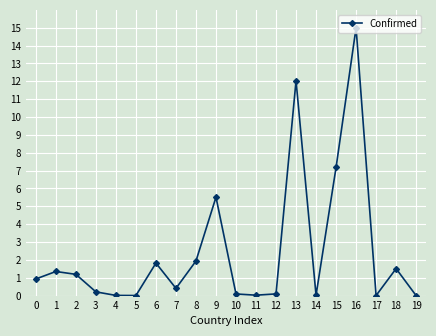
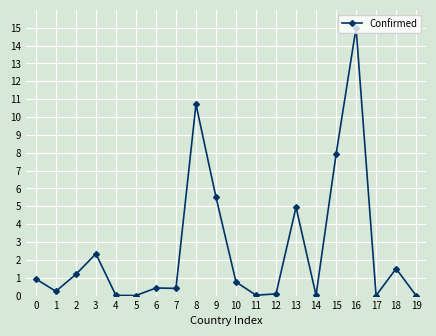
  {
    "0": 0.9,
-   "1": 1.3,
+   "1": 0.2,
    "2": 1.2,
-   "3": 0.2,
+   "3": 2.3,
    "4": 0.0,
    "5": 0.0,
-   "6": 1.8,
+   "6": 0.4,
    "7": 0.4,
-   "8": 1.9,
+   "8": 10.7,
    "9": 5.5,
-   "10": 0.1,
+   "10": 0.8,
    "11": 0.0,
    "12": 0.1,
-   "13": 12.0,
+   "13": 5.0,
    "14": 0.0,
-   "15": 7.2,
+   "15": 7.9,
    "17": 0.0,
    "18": 1.5,
    "19": 0.0
  }
